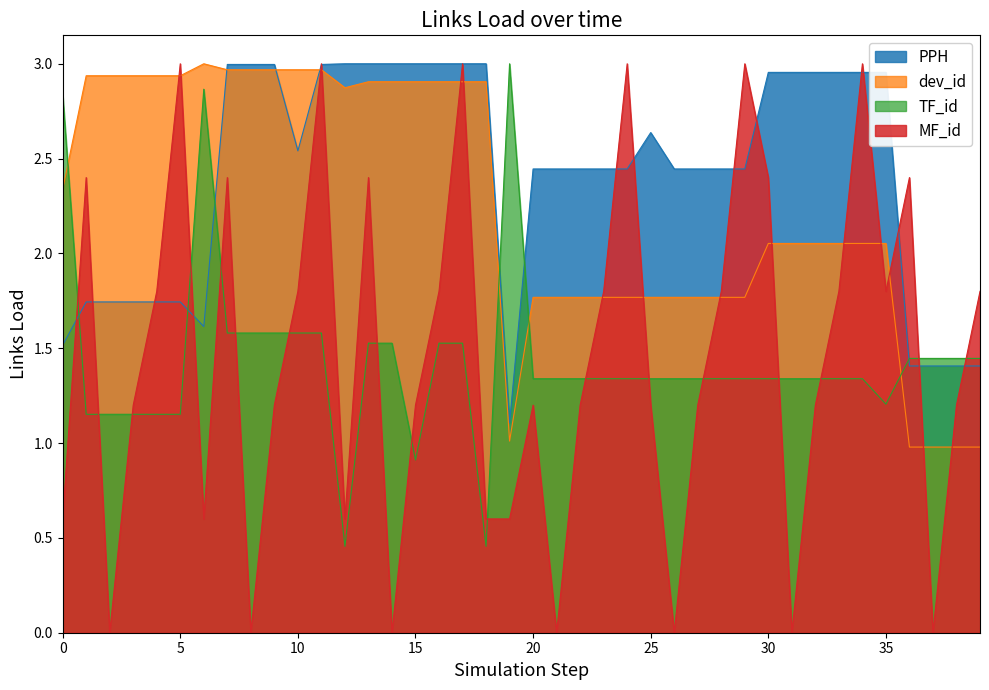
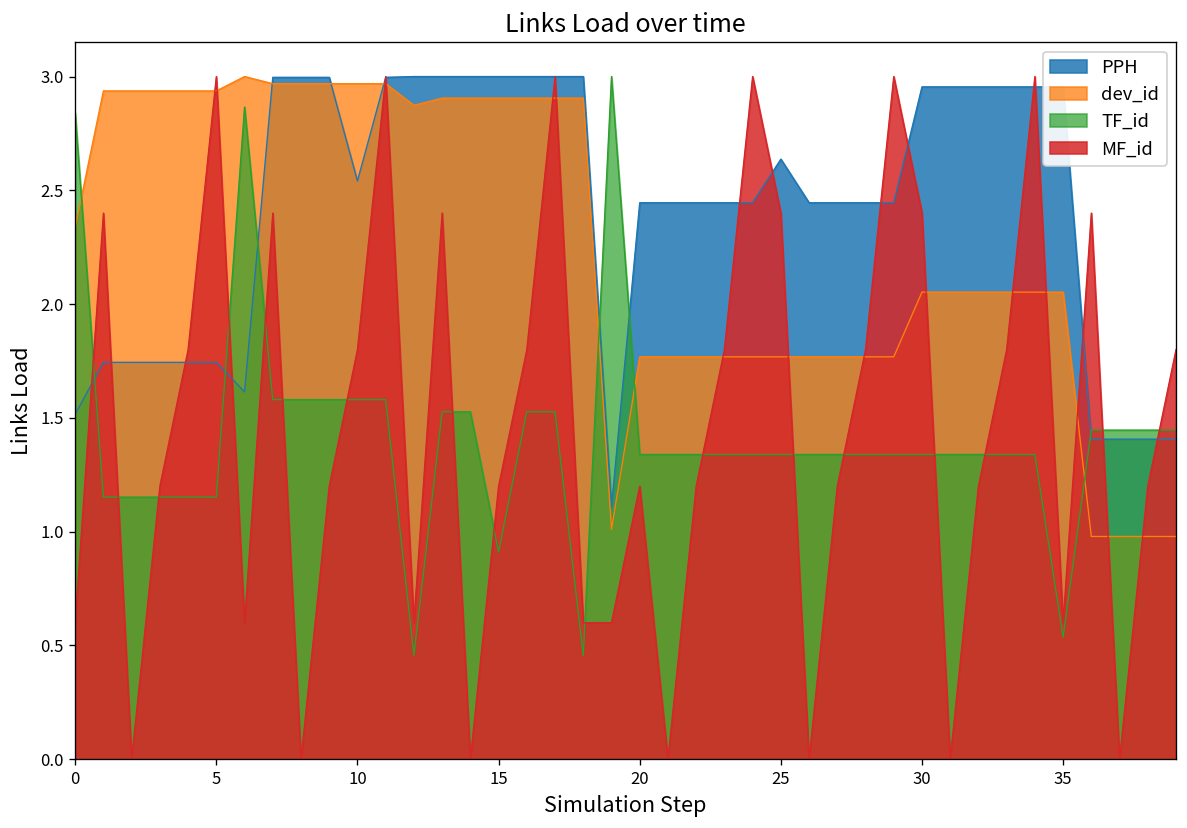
  {
    "PPH": {
      "0": 1.52,
      "5": 1.74,
      "10": 2.54,
      "15": 3.00,
      "20": 2.45,
      "25": 2.64,
      "30": 2.95
    },
    "dev_id": {
      "0": 2.34,
      "5": 2.94,
      "10": 2.97,
      "15": 2.91,
      "20": 1.77,
      "25": 1.77,
      "30": 2.05,
      "35": 2.05
    },
    "TF_id": {
      "0": 2.84,
      "5": 1.15,
      "10": 1.58,
      "15": 0.91,
      "20": 1.34,
      "25": 1.34,
      "30": 1.34,
-     "35": 1.21
+     "35": 0.54
    },
    "MF_id": {
      "0": 0.60,
      "5": 3.00,
      "10": 1.80,
      "15": 1.20,
      "20": 1.20,
-     "25": 1.20,
+     "25": 2.40,
      "30": 2.40,
-     "35": 1.80
+     "35": 0.60
    }
  }
